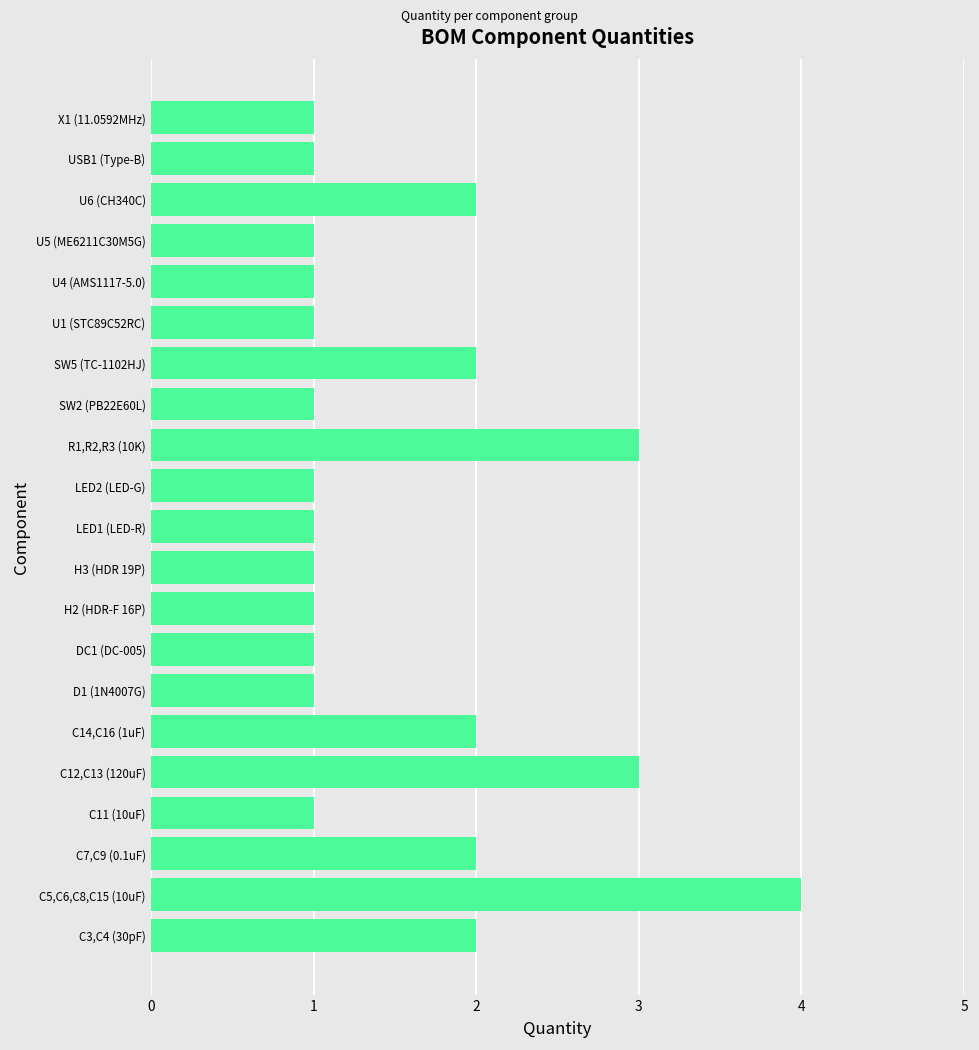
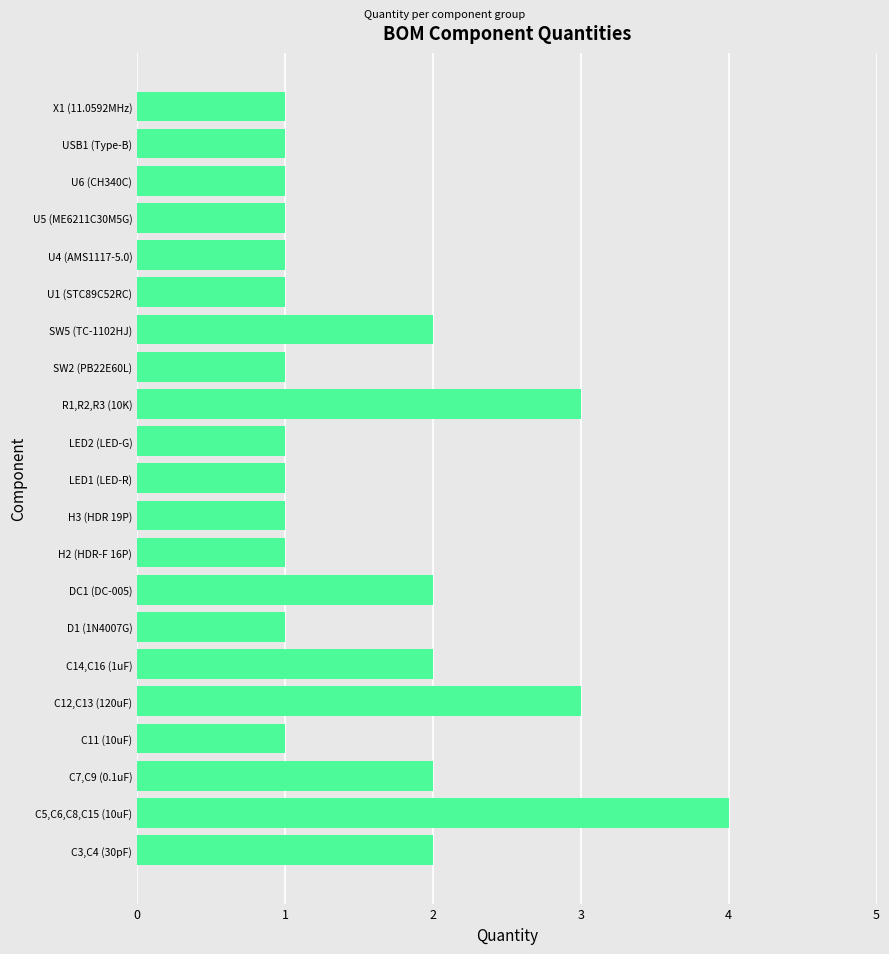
  {
    "X1 (11.0592MHz)": 1,
    "USB1 (Type-B)": 1,
-   "U6 (CH340C)": 2,
+   "U6 (CH340C)": 1,
    "U5 (ME6211C30M5G)": 1,
    "U4 (AMS1117-5.0)": 1,
    "U1 (STC89C52RC)": 1,
    "SW5 (TC-1102HJ)": 2,
    "SW2 (PB22E60L)": 1,
    "R1,R2,R3 (10K)": 3,
    "LED2 (LED-G)": 1,
    "LED1 (LED-R)": 1,
    "H3 (HDR 19P)": 1,
    "H2 (HDR-F 16P)": 1,
-   "DC1 (DC-005)": 1,
+   "DC1 (DC-005)": 2,
    "D1 (1N4007G)": 1,
    "C14,C16 (1uF)": 2,
    "C12,C13 (120uF)": 3,
    "C11 (10uF)": 1,
    "C7,C9 (0.1uF)": 2,
    "C5,C6,C8,C15 (10uF)": 4,
    "C3,C4 (30pF)": 2
  }
